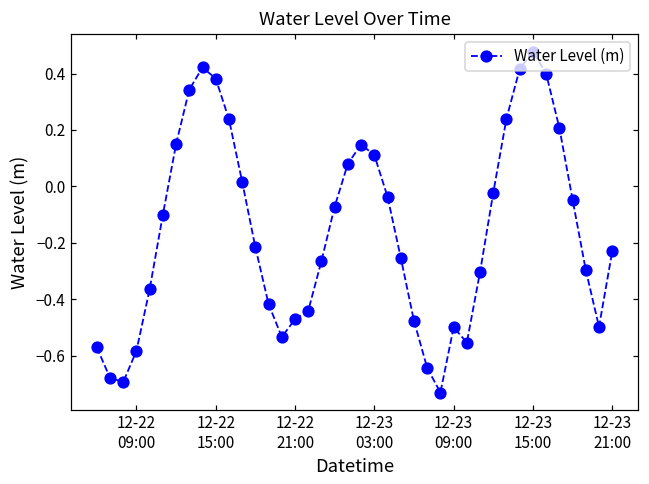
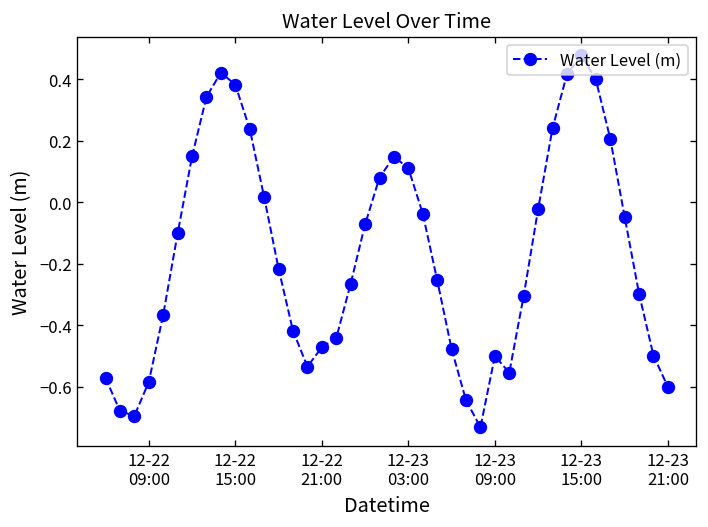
  {
    "12-22 09:00": -0.58,
    "12-22 15:00": 0.38,
    "12-22 21:00": -0.47,
    "12-23 03:00": 0.11,
    "12-23 09:00": -0.50,
-   "12-23 21:00": -0.23
+   "12-23 21:00": -0.60
  }
